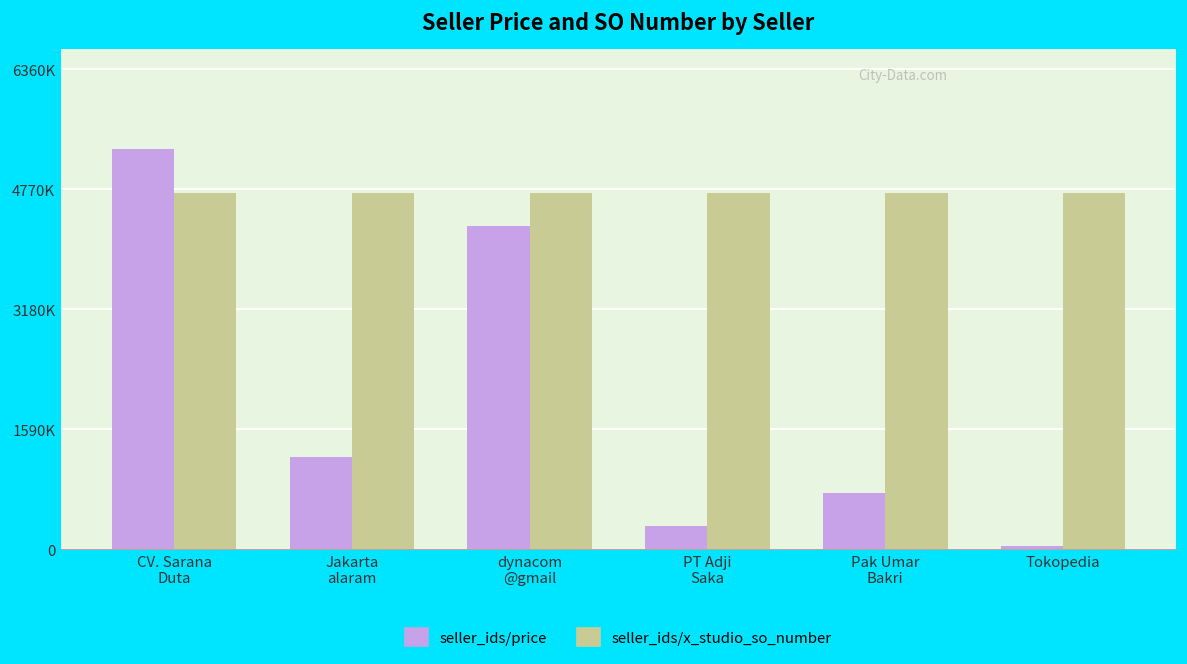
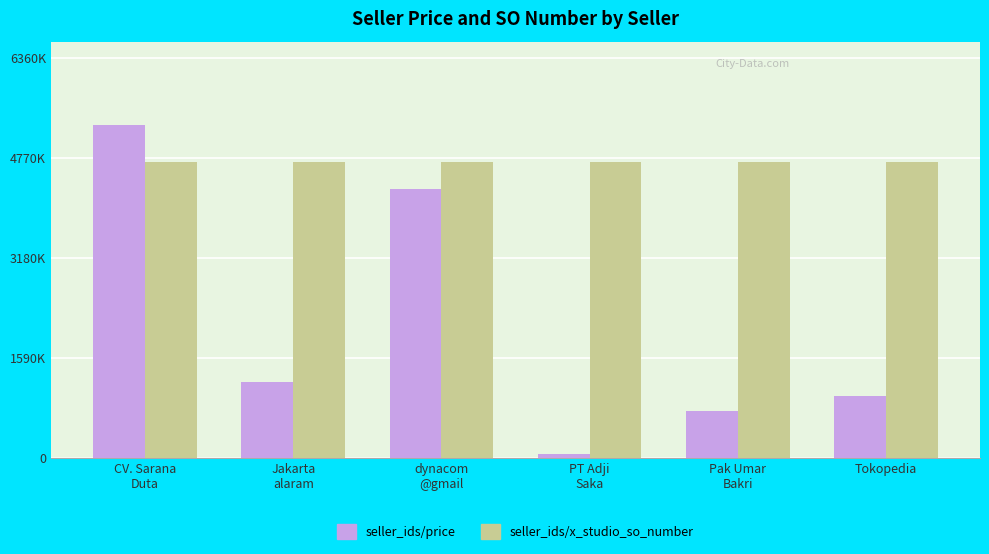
  {
    "seller_ids/price": {
      "CV. Sarana Duta": 5300000,
      "Jakarta alaram": 1200000,
      "dynacom @gmail": 4300000,
-     "PT Adji Saka": 300000,
+     "PT Adji Saka": 100000,
      "Pak Umar Bakri": 800000,
-     "Tokopedia": 0
+     "Tokopedia": 1000000
    },
    "seller_ids/x_studio_so_number": {
      "CV. Sarana Duta": 4700000,
      "Jakarta alaram": 4700000,
      "dynacom @gmail": 4700000,
      "PT Adji Saka": 4700000,
      "Pak Umar Bakri": 4700000,
      "Tokopedia": 4700000
    }
  }
